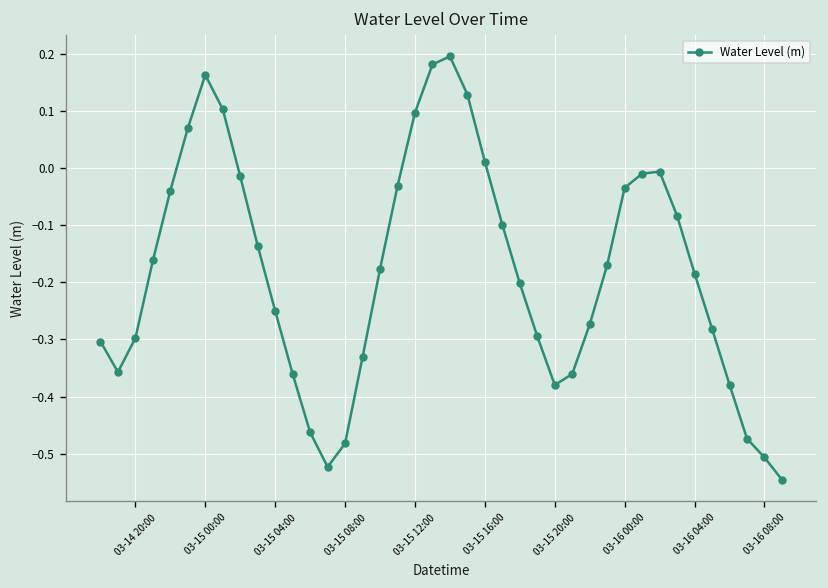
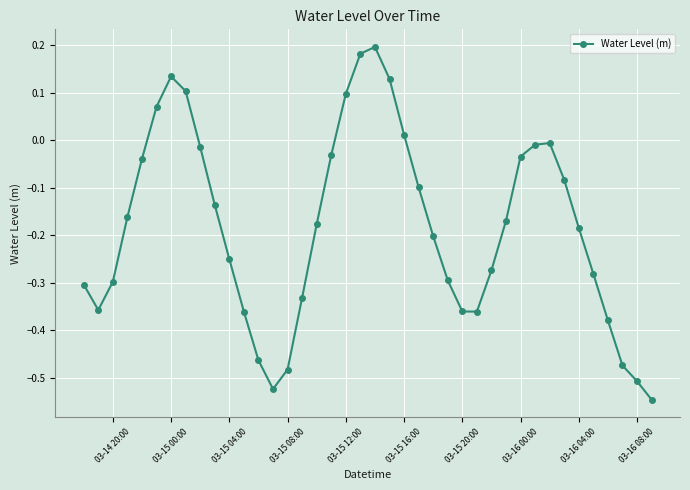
  {
    "03-14 20:00": -0.30,
-   "03-15 00:00": 0.16,
+   "03-15 00:00": 0.13,
    "03-15 04:00": -0.25,
    "03-15 08:00": -0.48,
    "03-15 12:00": 0.10,
    "03-15 16:00": 0.01,
-   "03-15 20:00": -0.38,
+   "03-15 20:00": -0.36,
    "03-16 00:00": -0.03,
    "03-16 04:00": -0.18,
    "03-16 08:00": -0.51
  }
